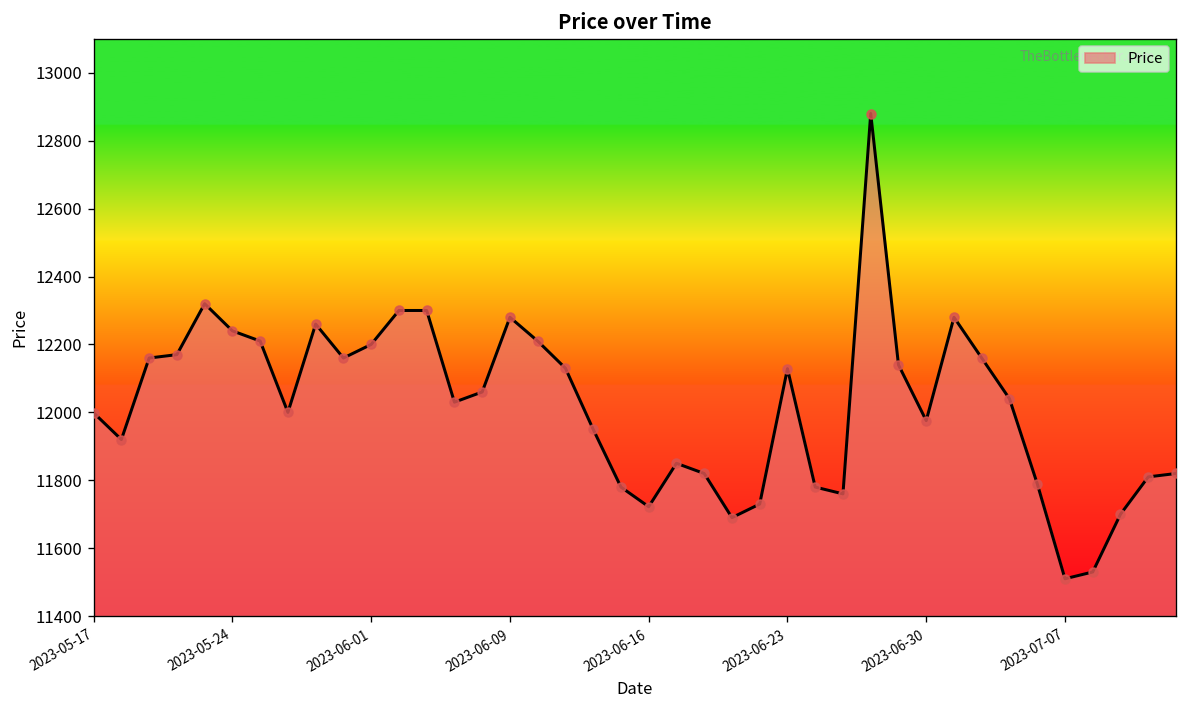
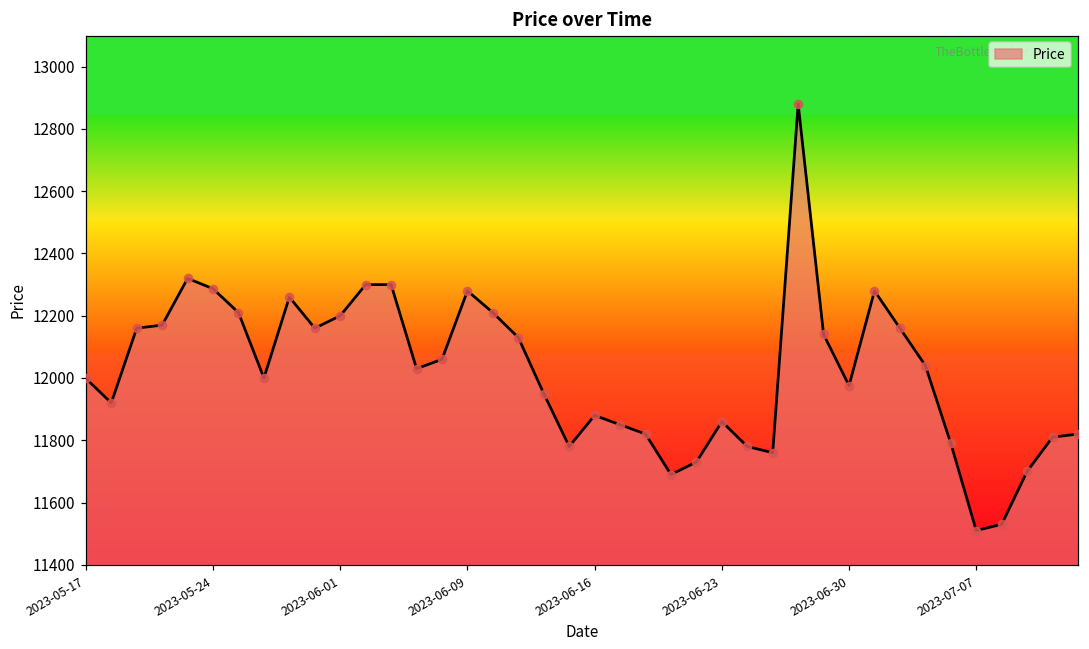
  {
    "2023-05-17": 12000,
-   "2023-05-24": 12240,
+   "2023-05-24": 12290,
    "2023-06-01": 12200,
    "2023-06-09": 12280,
-   "2023-06-16": 11720,
-   "2023-06-23": 12130,
+   "2023-06-16": 11880,
+   "2023-06-23": 11860,
    "2023-06-30": 11980,
    "2023-07-07": 11510
  }
